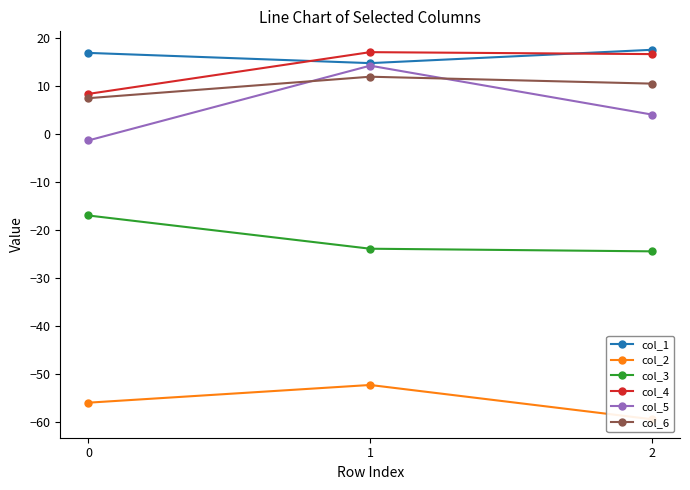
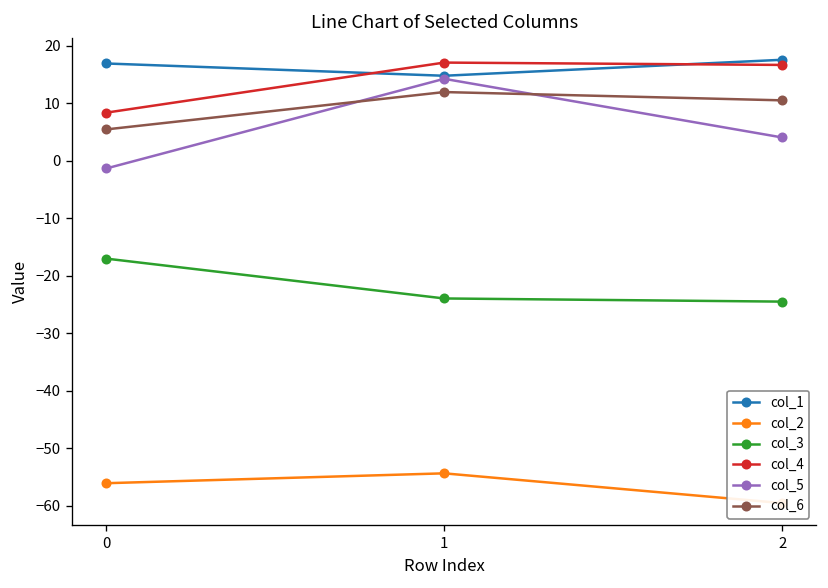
  {
    "col_1": {
      "0": 17,
      "1": 15,
      "2": 18
    },
    "col_2": {
      "0": -56,
-     "1": -52
+     "1": -54
    },
    "col_3": {
      "0": -17,
      "1": -24,
      "2": -24
    },
    "col_4": {
      "0": 8,
      "1": 17,
      "2": 17
    },
    "col_5": {
      "0": -1,
      "1": 14,
      "2": 4
    },
    "col_6": {
-     "0": 8,
+     "0": 5,
      "1": 12,
      "2": 11
    }
  }
